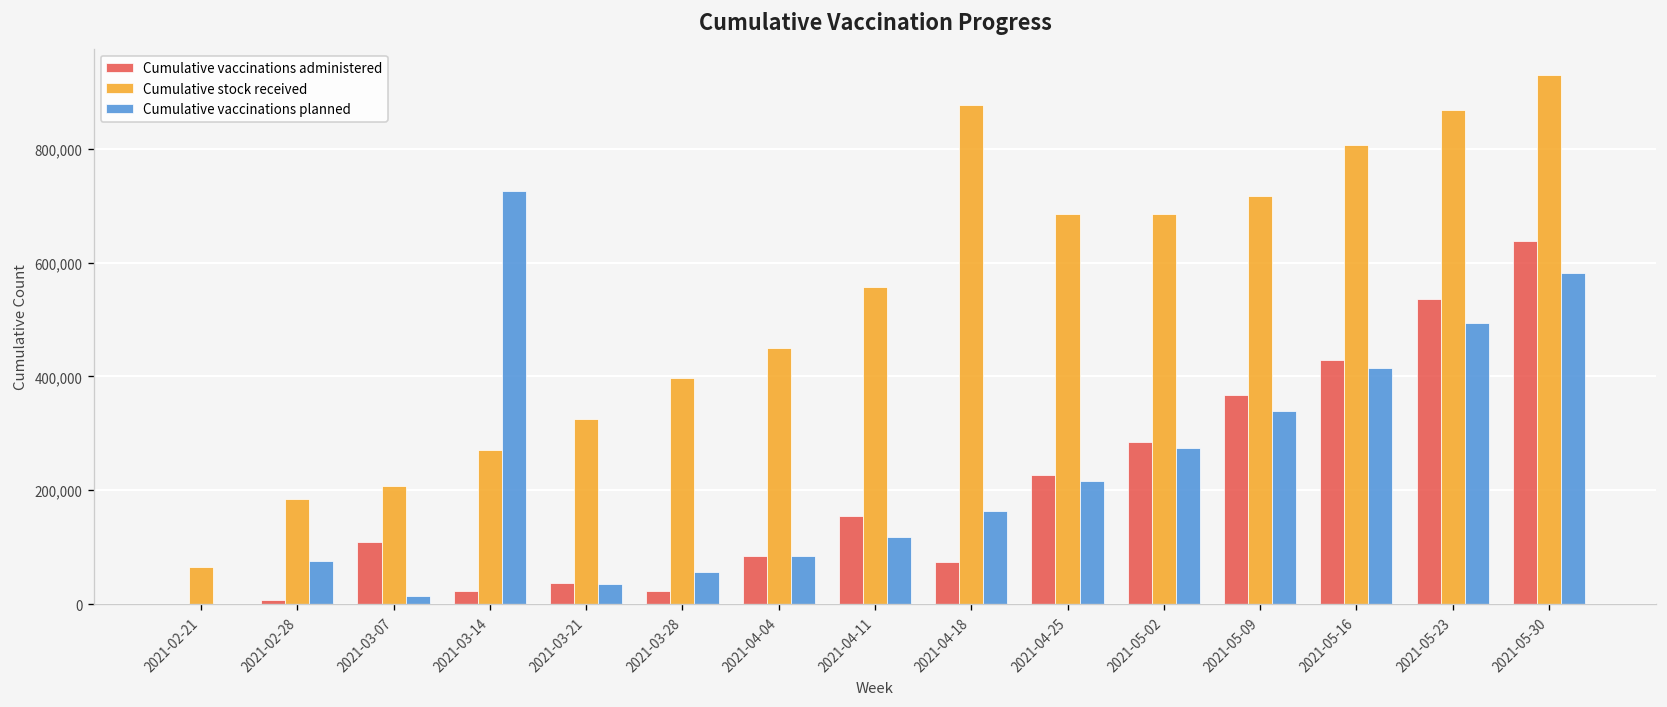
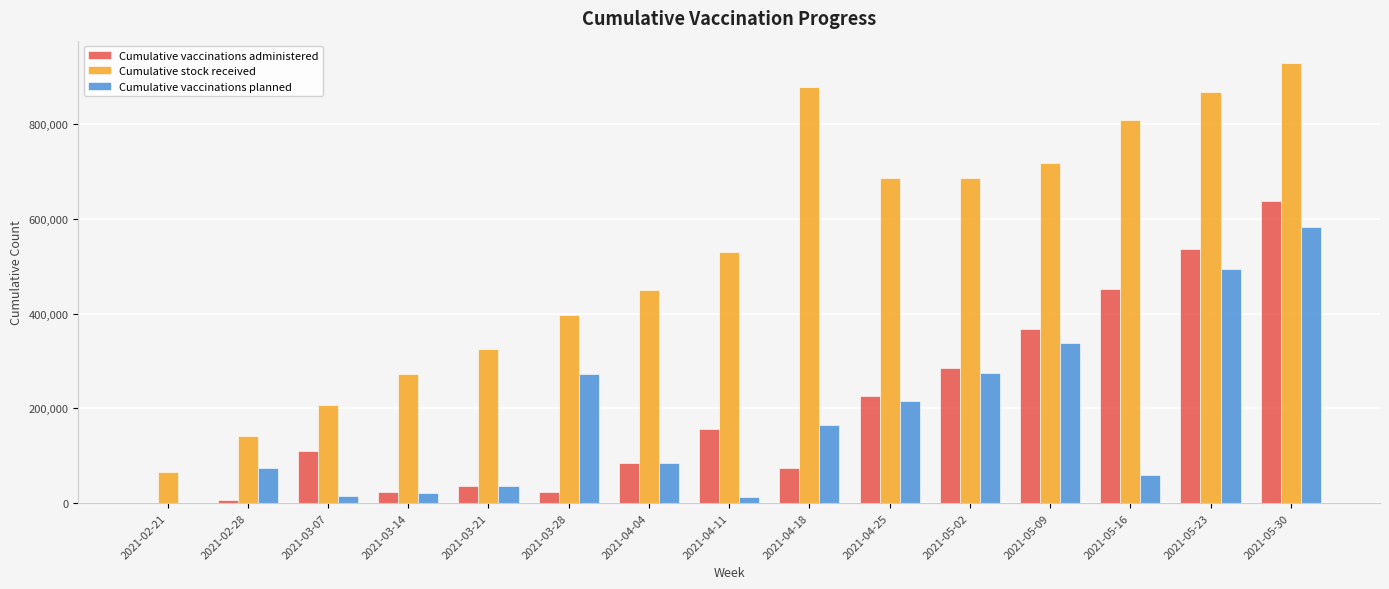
  {
    "Cumulative vaccinations administered": {
      "2021-02-28": "10,000",
      "2021-03-07": "110,000",
      "2021-03-14": "20,000",
      "2021-03-21": "40,000",
      "2021-03-28": "20,000",
      "2021-04-04": "80,000",
      "2021-04-11": "160,000",
      "2021-04-18": "70,000",
      "2021-04-25": "230,000",
      "2021-05-02": "280,000",
      "2021-05-09": "370,000",
-     "2021-05-16": "430,000",
+     "2021-05-16": "450,000",
      "2021-05-23": "540,000",
      "2021-05-30": "640,000"
    },
    "Cumulative stock received": {
      "2021-02-21": "70,000",
-     "2021-02-28": "180,000",
+     "2021-02-28": "140,000",
      "2021-03-07": "210,000",
      "2021-03-14": "270,000",
      "2021-03-21": "330,000",
      "2021-03-28": "400,000",
      "2021-04-04": "450,000",
-     "2021-04-11": "560,000",
+     "2021-04-11": "530,000",
      "2021-04-18": "880,000",
      "2021-04-25": "690,000",
      "2021-05-02": "690,000",
      "2021-05-09": "720,000",
      "2021-05-16": "810,000",
      "2021-05-23": "870,000",
      "2021-05-30": "930,000"
    },
    "Cumulative vaccinations planned": {
      "2021-02-21": "0",
      "2021-02-28": "70,000",
      "2021-03-07": "10,000",
-     "2021-03-14": "730,000",
+     "2021-03-14": "20,000",
      "2021-03-21": "40,000",
-     "2021-03-28": "60,000",
+     "2021-03-28": "270,000",
      "2021-04-04": "80,000",
-     "2021-04-11": "120,000",
+     "2021-04-11": "10,000",
      "2021-04-18": "160,000",
      "2021-04-25": "220,000",
      "2021-05-02": "270,000",
      "2021-05-09": "340,000",
-     "2021-05-16": "410,000",
+     "2021-05-16": "60,000",
      "2021-05-23": "490,000",
      "2021-05-30": "580,000"
    }
  }
